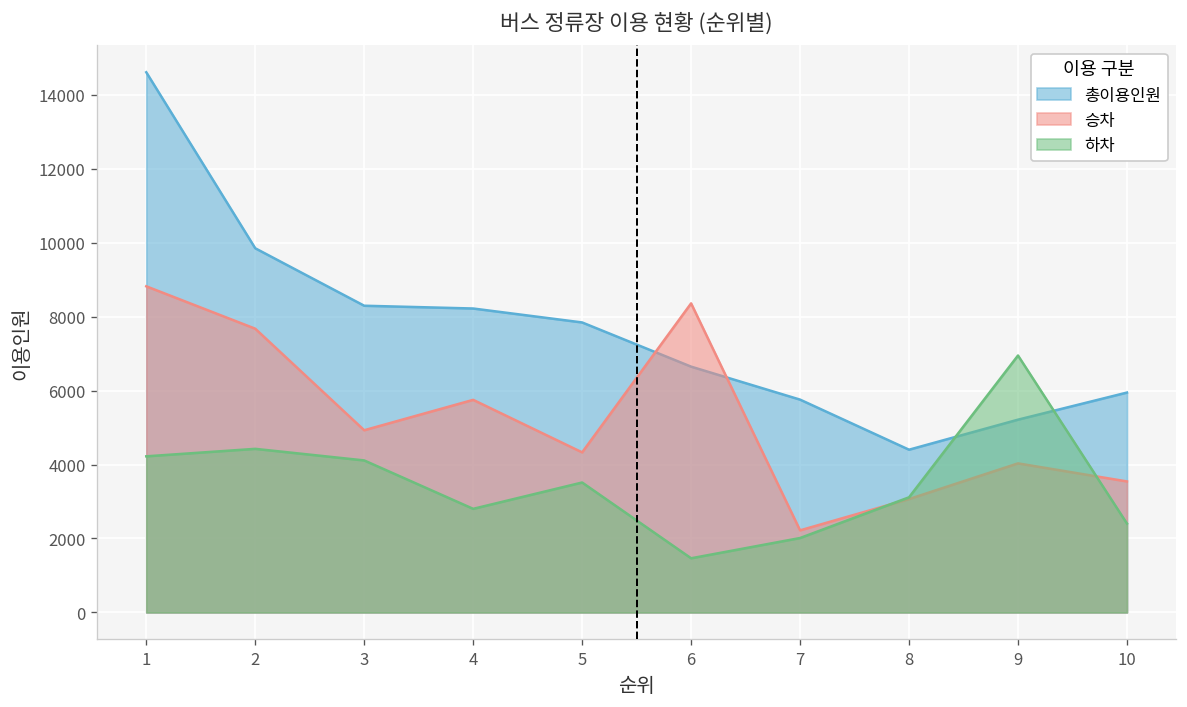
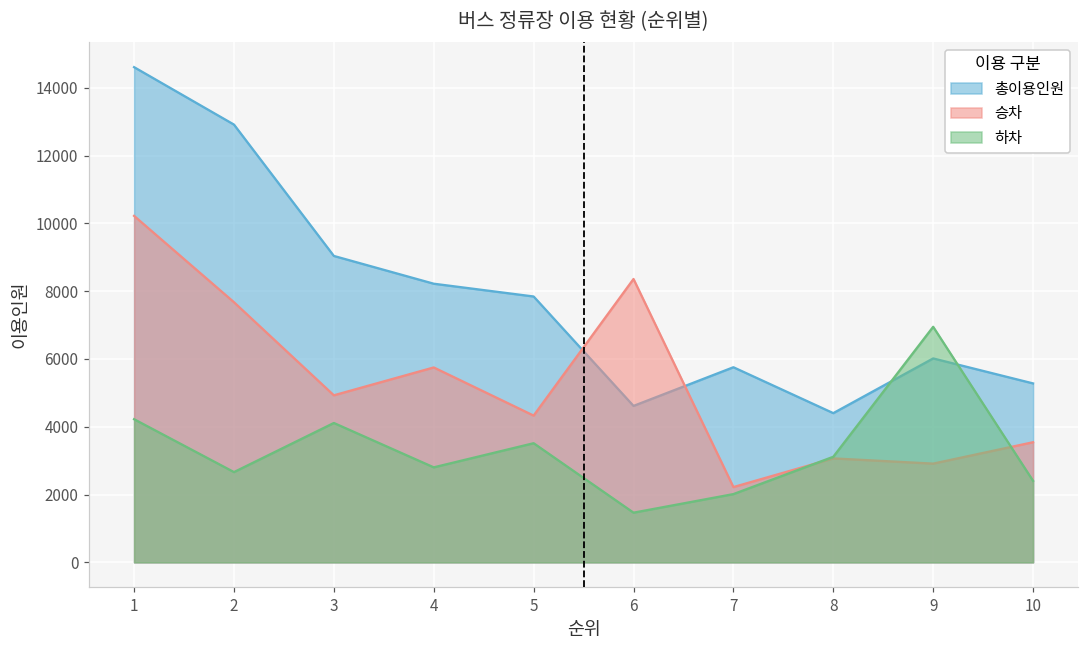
  {
    "총이용인원": {
      "1": 14600,
-     "2": 9800,
-     "3": 8300,
+     "2": 12900,
+     "3": 9000,
      "4": 8200,
      "5": 7800,
-     "6": 6600,
+     "6": 4600,
      "7": 5800,
      "8": 4400,
-     "9": 5200,
-     "10": 5900
+     "9": 6000,
+     "10": 5300
    },
    "승차": {
-     "1": 8800,
+     "1": 10200,
      "2": 7700,
      "3": 4900,
      "4": 5700,
      "5": 4300,
      "6": 8400,
      "7": 2200,
-     "9": 4000,
+     "9": 2900,
      "10": 3500
    },
    "하차": {
      "1": 4200,
-     "2": 4400,
+     "2": 2700,
      "3": 4100,
      "4": 2800,
      "5": 3500,
      "6": 1500,
      "7": 2000,
      "9": 6900,
      "10": 2400
    }
  }
